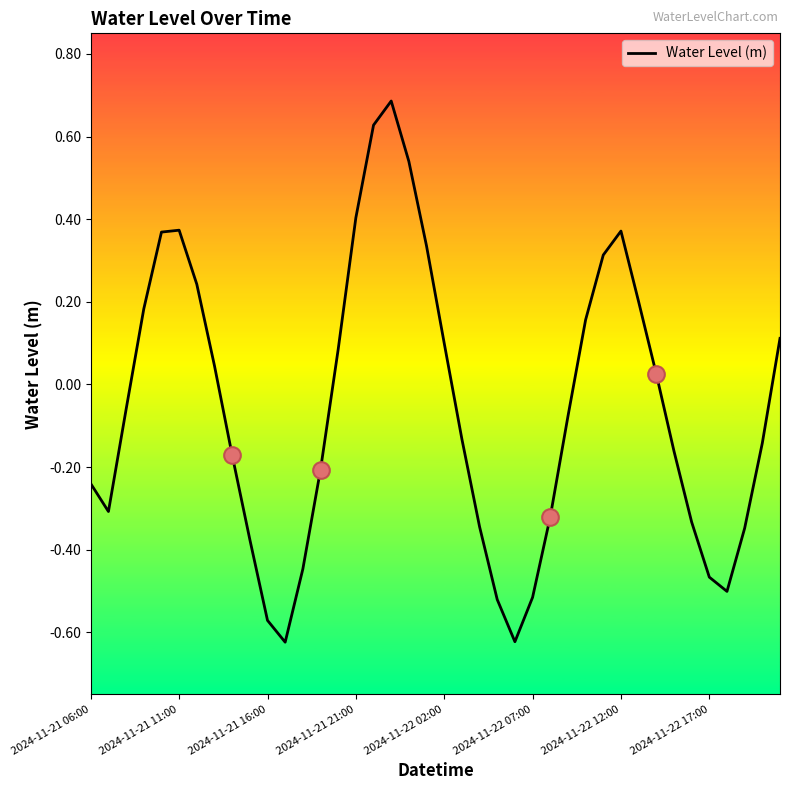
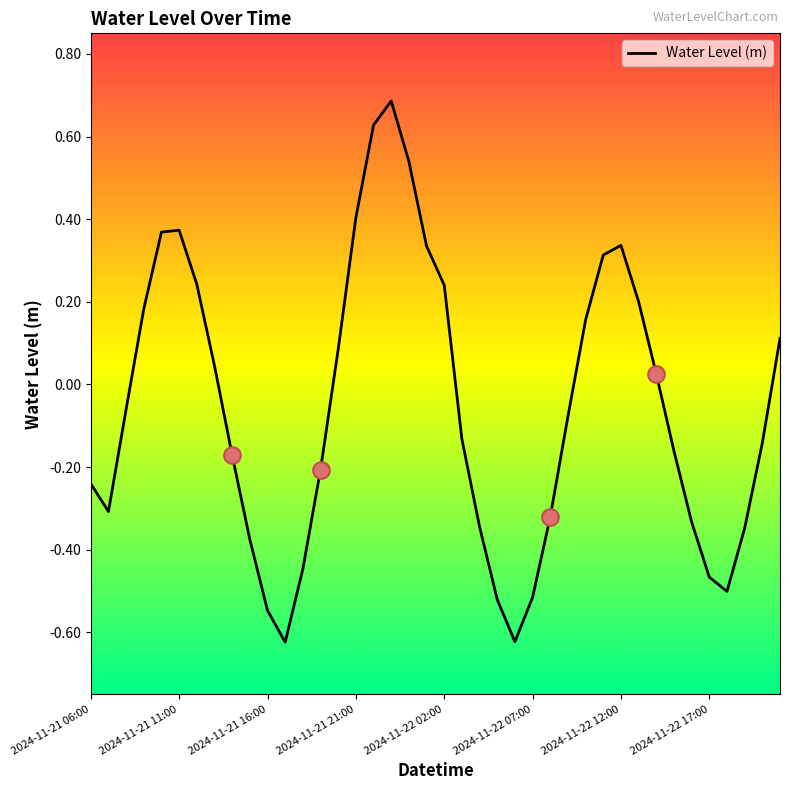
  {
    "Water Level (m)": {
      "2024-11-21 06:00": -0.24,
      "2024-11-21 11:00": 0.37,
-     "2024-11-21 16:00": -0.57,
+     "2024-11-21 16:00": -0.55,
      "2024-11-21 21:00": 0.40,
-     "2024-11-22 02:00": 0.10,
+     "2024-11-22 02:00": 0.24,
      "2024-11-22 07:00": -0.52,
-     "2024-11-22 12:00": 0.37,
+     "2024-11-22 12:00": 0.34,
      "2024-11-22 17:00": -0.47
    }
  }
